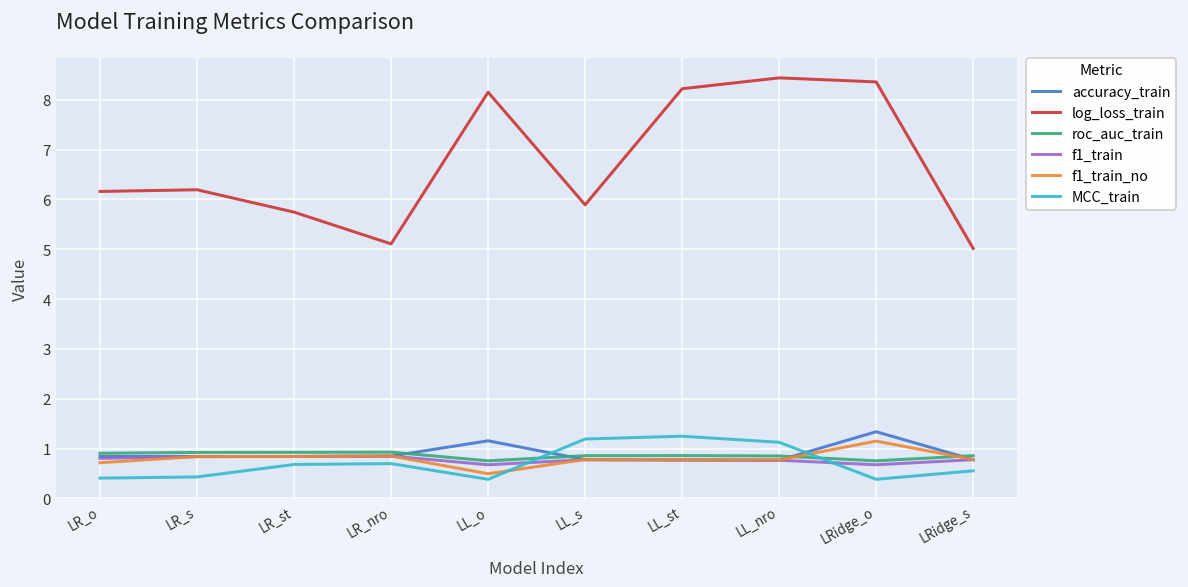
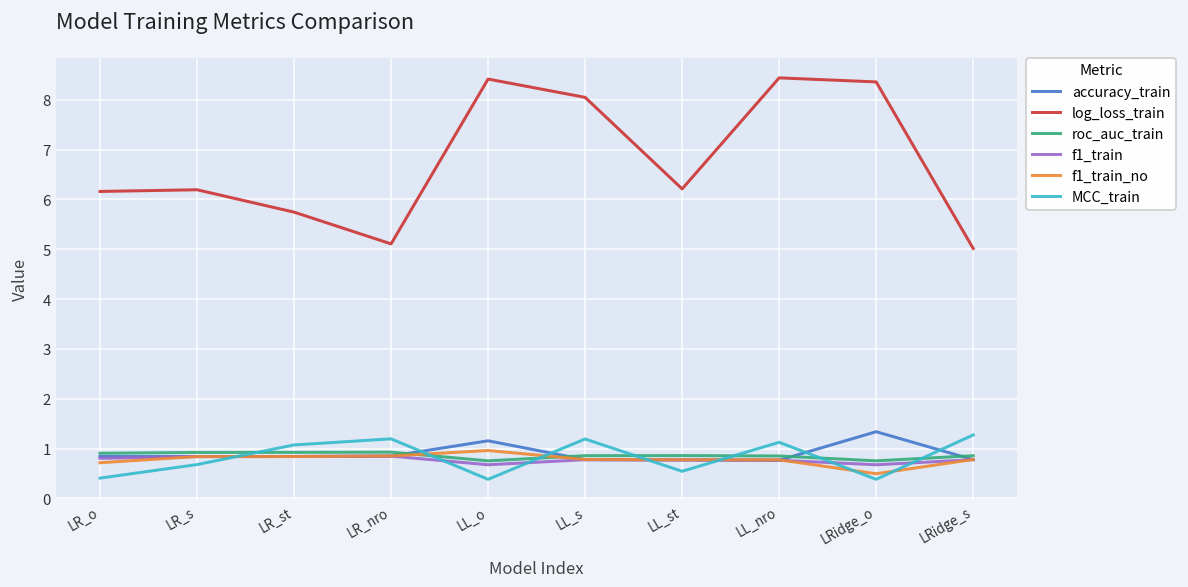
  {
    "accuracy_train": {
      "LL_o": 1.2,
      "LRidge_o": 1.3
    },
    "log_loss_train": {
      "LR_o": 6.2,
      "LR_s": 6.2,
      "LR_st": 5.7,
      "LR_nro": 5.1,
-     "LL_o": 8.2,
-     "LL_s": 5.9,
-     "LL_st": 8.2,
+     "LL_o": 8.4,
+     "LL_s": 8.0,
+     "LL_st": 6.2,
      "LL_nro": 8.4,
      "LRidge_o": 8.4,
      "LRidge_s": 5.0
    },
    "roc_auc_train": {
      "LR_o": 0.9,
      "LR_s": 0.9,
      "LR_st": 0.9,
      "LR_nro": 0.9,
      "LL_o": 0.8,
      "LL_s": 0.9,
      "LL_st": 0.9,
      "LL_nro": 0.9,
      "LRidge_o": 0.8,
      "LRidge_s": 0.9
    },
    "f1_train": {
      "LL_o": 0.7,
      "LRidge_o": 0.7
    },
    "f1_train_no": {
      "LR_o": 0.7,
-     "LL_o": 0.5,
-     "LRidge_o": 1.2
+     "LL_o": 1.0,
+     "LRidge_o": 0.5
    },
    "MCC_train": {
      "LR_o": 0.4,
-     "LR_s": 0.4,
-     "LR_st": 0.7,
-     "LR_nro": 0.7,
+     "LR_s": 0.7,
+     "LR_st": 1.1,
+     "LR_nro": 1.2,
      "LL_o": 0.4,
      "LL_s": 1.2,
-     "LL_st": 1.2,
+     "LL_st": 0.5,
      "LL_nro": 1.1,
      "LRidge_o": 0.4,
-     "LRidge_s": 0.6
+     "LRidge_s": 1.3
    }
  }
